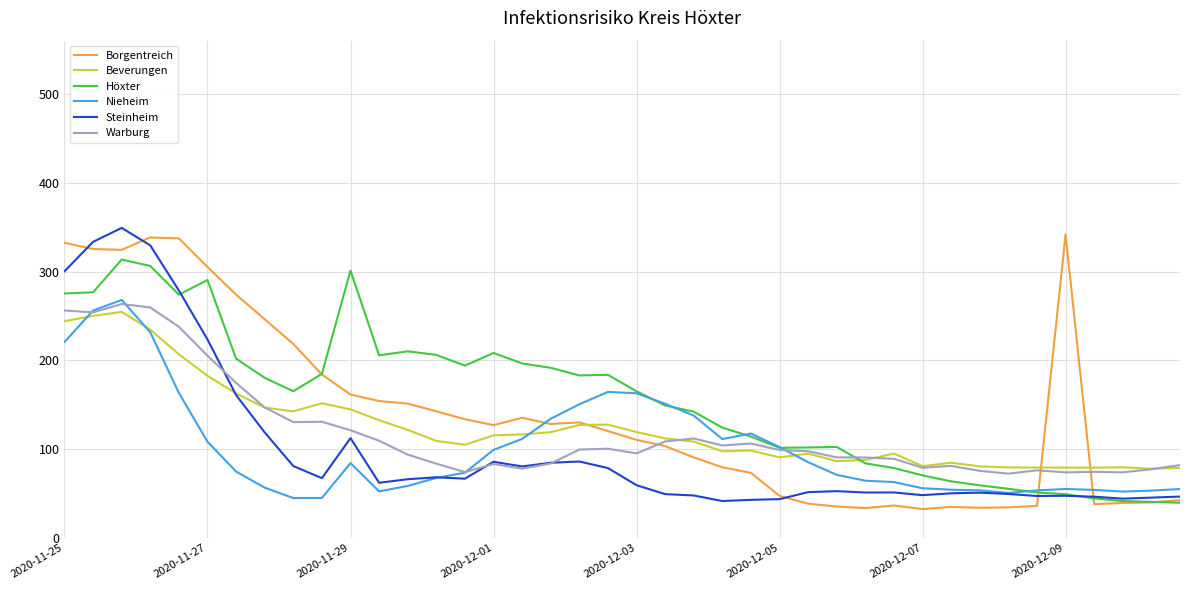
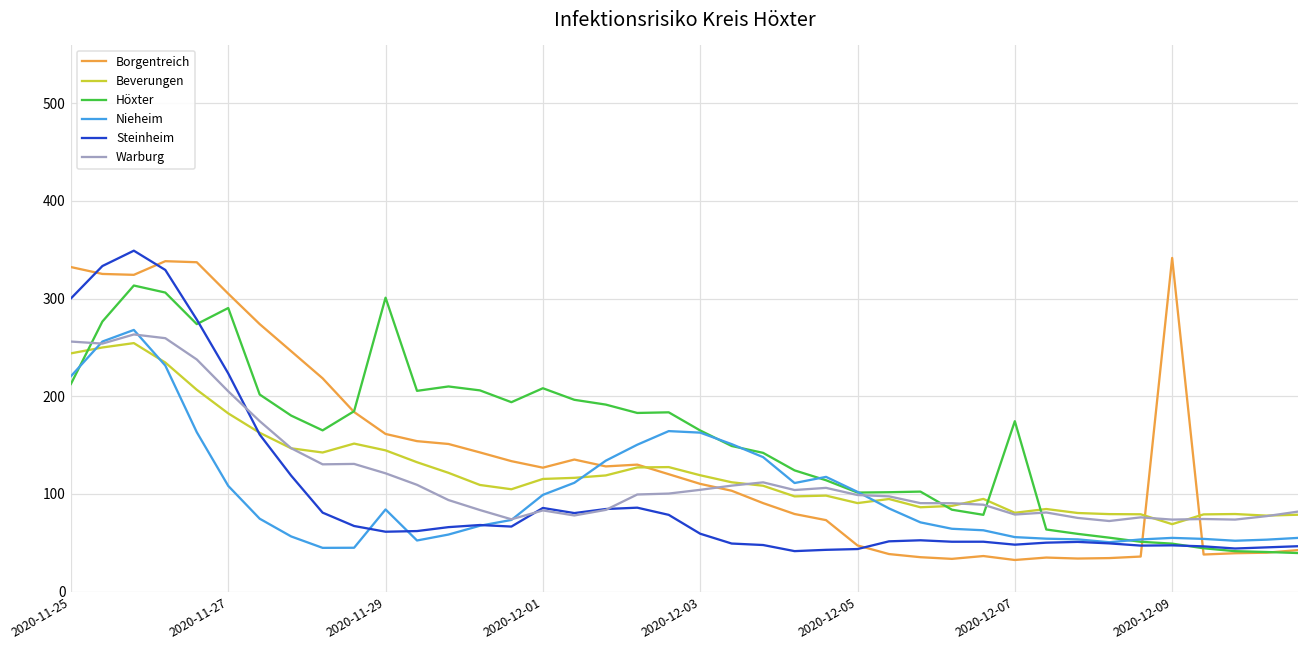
  {
    "Borgentreich": {
      "2020-11-25": 330,
      "2020-11-27": 310,
      "2020-11-29": 160,
      "2020-12-01": 130,
      "2020-12-03": 110,
      "2020-12-05": 50,
      "2020-12-07": 30,
      "2020-12-09": 340
    },
    "Beverungen": {
      "2020-11-25": 240,
      "2020-11-27": 180,
      "2020-11-29": 140,
      "2020-12-01": 120,
      "2020-12-03": 120,
      "2020-12-05": 90,
-     "2020-12-09": 80
+     "2020-12-09": 70
    },
    "Höxter": {
-     "2020-11-25": 280,
+     "2020-11-25": 210,
      "2020-11-27": 290,
      "2020-11-29": 300,
      "2020-12-01": 210,
-     "2020-12-07": 70
+     "2020-12-07": 170
    },
    "Nieheim": {
      "2020-11-25": 220,
      "2020-11-27": 110,
      "2020-11-29": 80,
      "2020-12-01": 100,
      "2020-12-07": 60,
      "2020-12-09": 60
    },
    "Steinheim": {
      "2020-11-25": 300,
      "2020-11-27": 220,
-     "2020-11-29": 110,
+     "2020-11-29": 60,
      "2020-12-03": 60,
      "2020-12-05": 40,
      "2020-12-07": 50
    },
    "Warburg": {
      "2020-11-25": 260,
      "2020-11-27": 210,
      "2020-11-29": 120,
-     "2020-12-03": 95,
+     "2020-12-03": 104,
      "2020-12-09": 70
    }
  }
